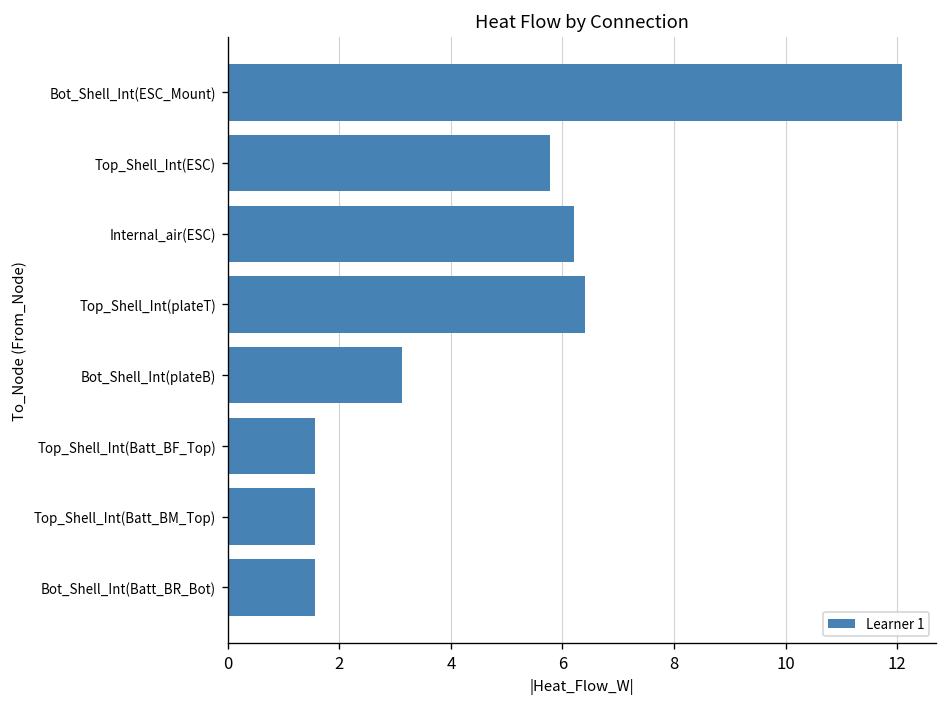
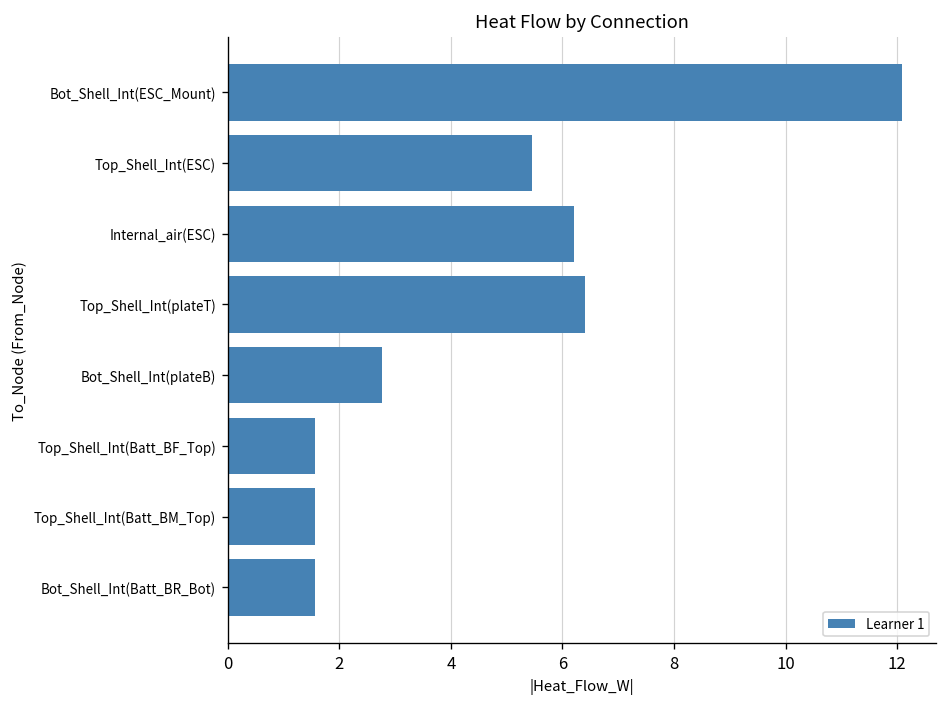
  {
    "Bot_Shell_Int(ESC_Mount)": 12.1,
-   "Top_Shell_Int(ESC)": 5.8,
+   "Top_Shell_Int(ESC)": 5.4,
    "Internal_air(ESC)": 6.2,
    "Top_Shell_Int(plateT)": 6.4,
-   "Bot_Shell_Int(plateB)": 3.1,
+   "Bot_Shell_Int(plateB)": 2.8,
    "Top_Shell_Int(Batt_BF_Top)": 1.6,
    "Top_Shell_Int(Batt_BM_Top)": 1.6,
    "Bot_Shell_Int(Batt_BR_Bot)": 1.6
  }
